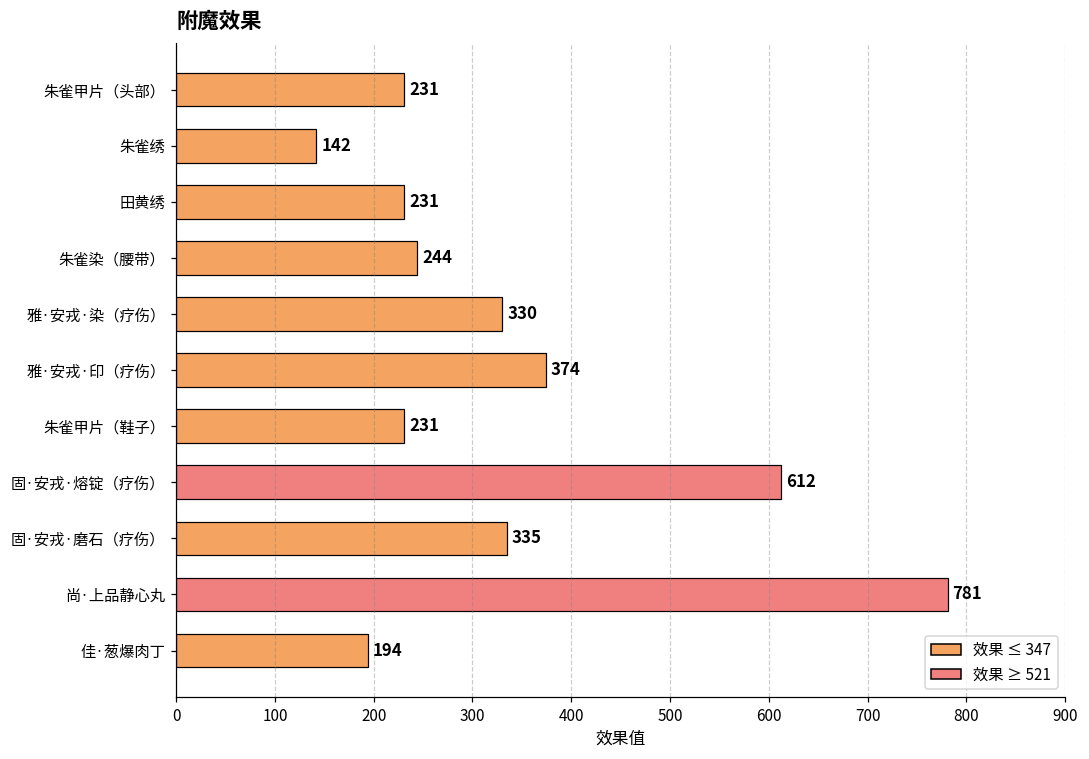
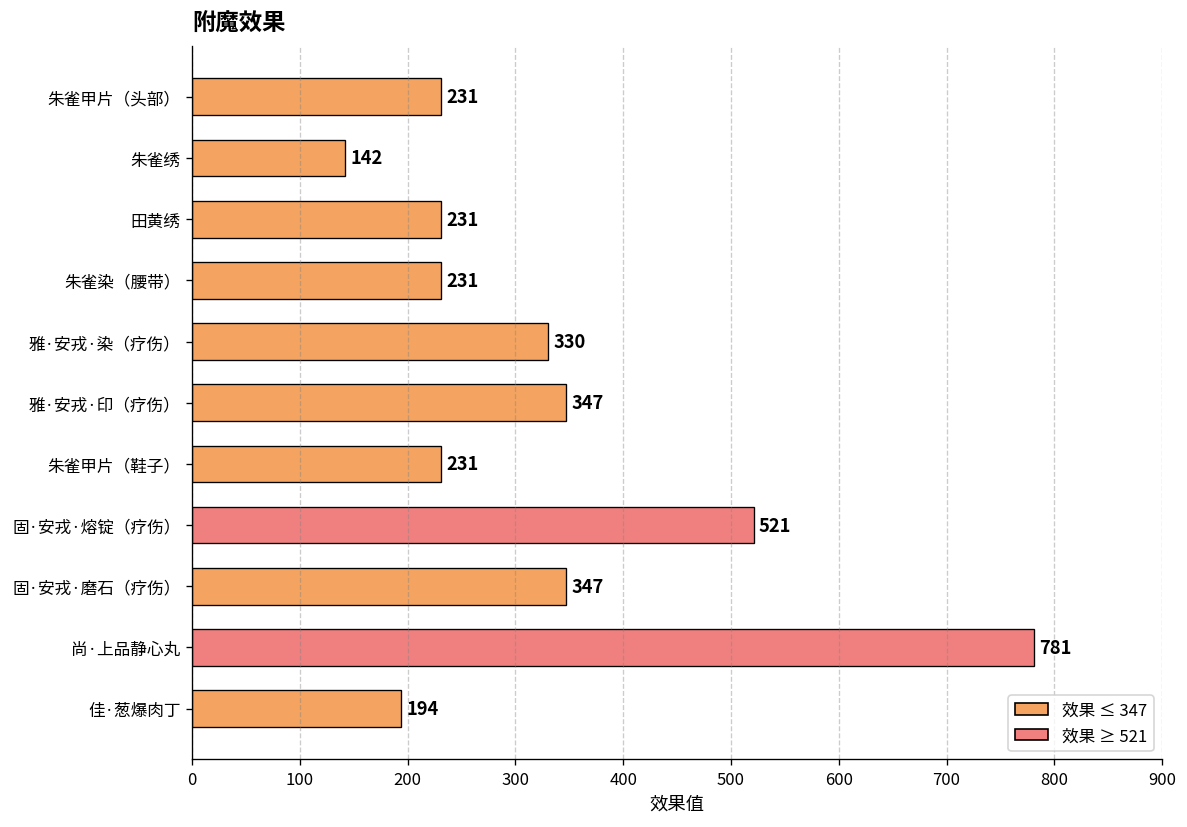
  {
    "朱雀甲片（头部）": 231,
    "朱雀绣": 142,
    "田黄绣": 231,
-   "朱雀染（腰带）": 244,
+   "朱雀染（腰带）": 231,
    "雅·安戎·染（疗伤）": 330,
-   "雅·安戎·印（疗伤）": 374,
+   "雅·安戎·印（疗伤）": 347,
    "朱雀甲片（鞋子）": 231,
-   "固·安戎·熔锭（疗伤）": 612,
-   "固·安戎·磨石（疗伤）": 335,
+   "固·安戎·熔锭（疗伤）": 521,
+   "固·安戎·磨石（疗伤）": 347,
    "尚·上品静心丸": 781,
    "佳·葱爆肉丁": 194
  }
